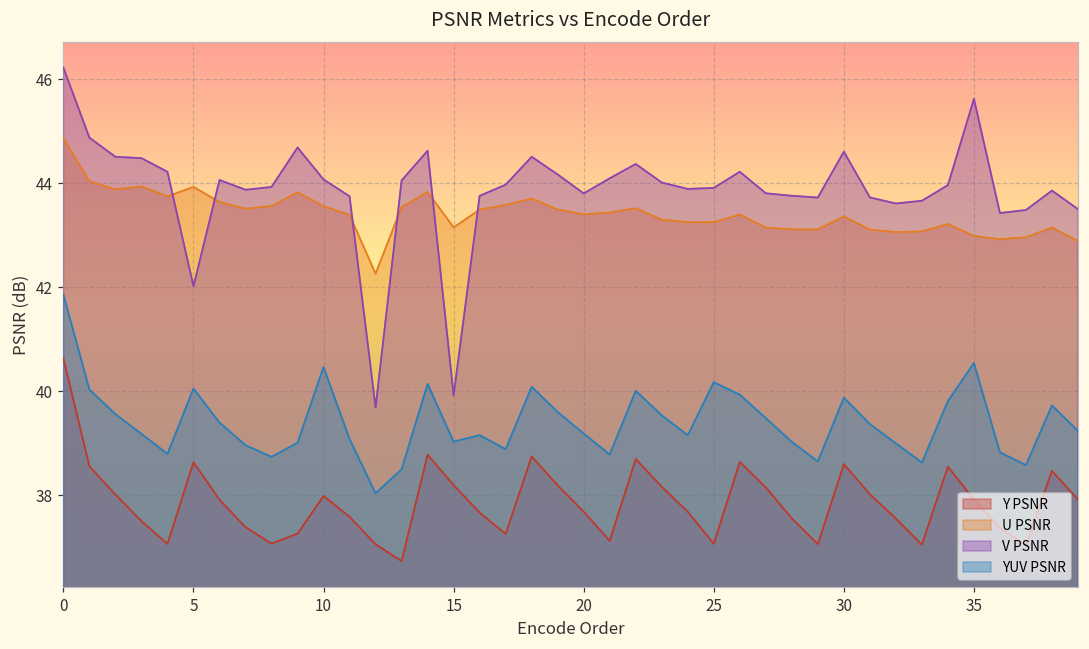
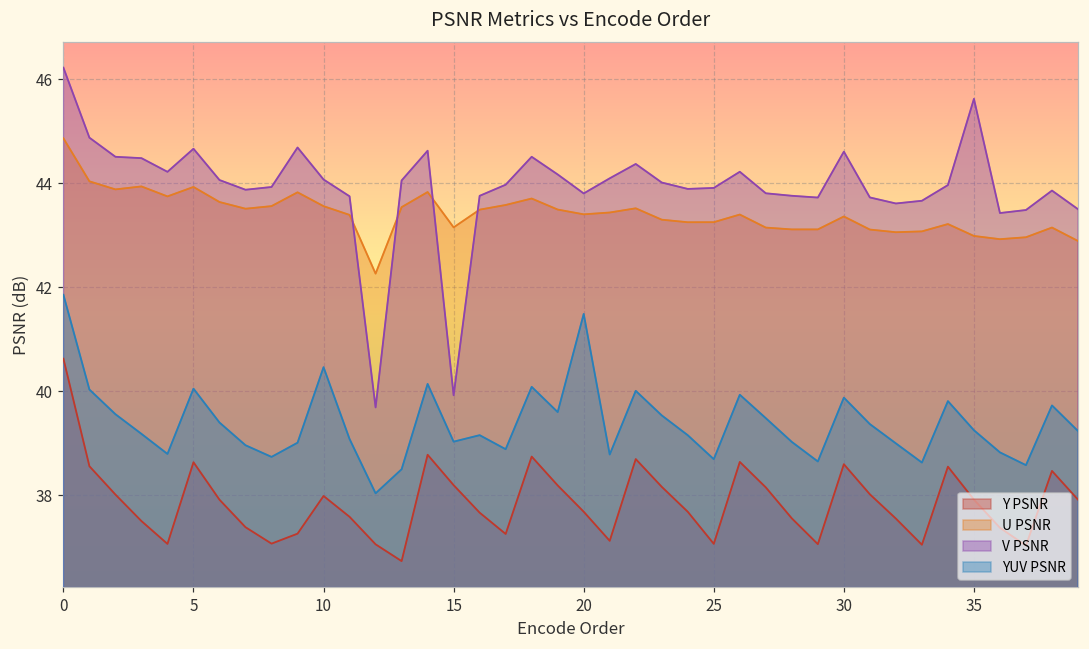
  {
    "V PSNR": {
      "0": 46.2,
-     "5": 42.0,
+     "5": 44.7,
      "10": 44.1,
      "15": 39.9,
      "20": 43.8,
      "25": 43.9,
      "30": 44.6,
      "35": 45.6
    },
    "YUV PSNR": {
      "0": 41.9,
      "5": 40.0,
      "10": 40.5,
      "15": 39.0,
-     "20": 39.2,
-     "25": 40.2,
+     "20": 41.5,
+     "25": 38.7,
      "30": 39.9,
-     "35": 40.5
+     "35": 39.2
    }
  }
